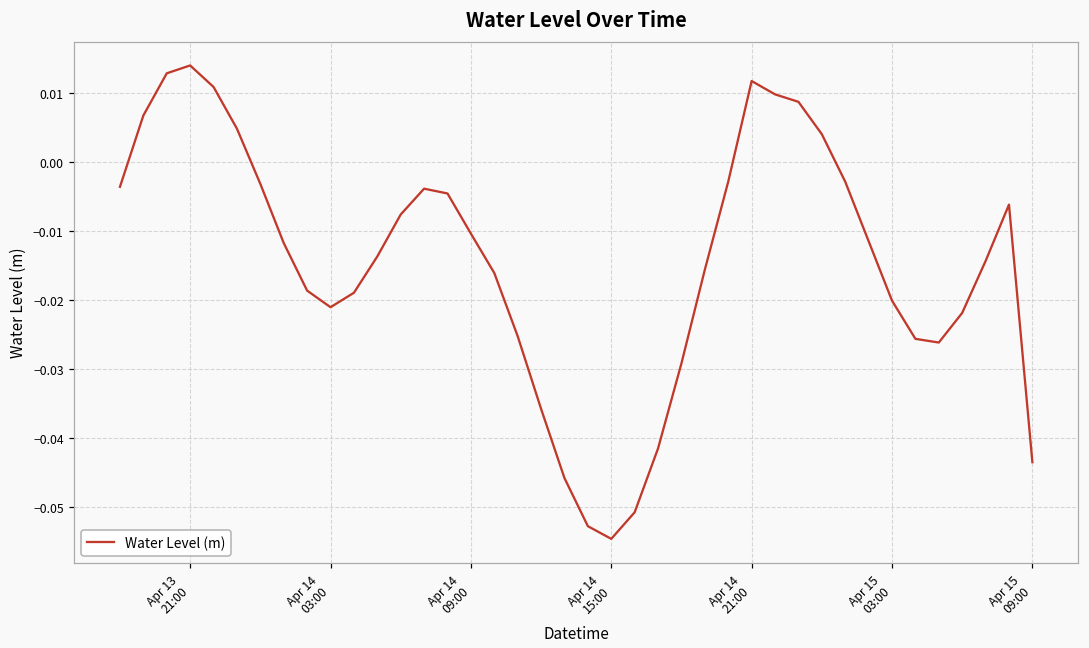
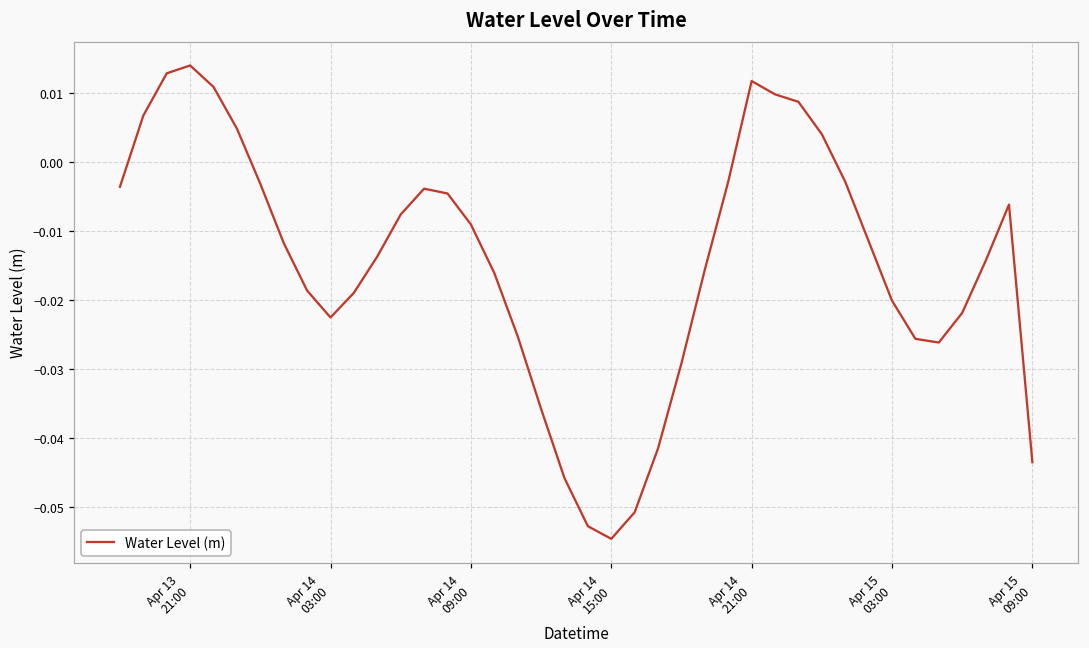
  {
    "Apr 13 21:00": 0.014,
-   "Apr 14 03:00": -0.021,
-   "Apr 14 09:00": -0.010,
+   "Apr 14 03:00": -0.022,
+   "Apr 14 09:00": -0.009,
    "Apr 14 15:00": -0.055,
    "Apr 14 21:00": 0.012,
    "Apr 15 03:00": -0.020,
    "Apr 15 09:00": -0.043
  }
